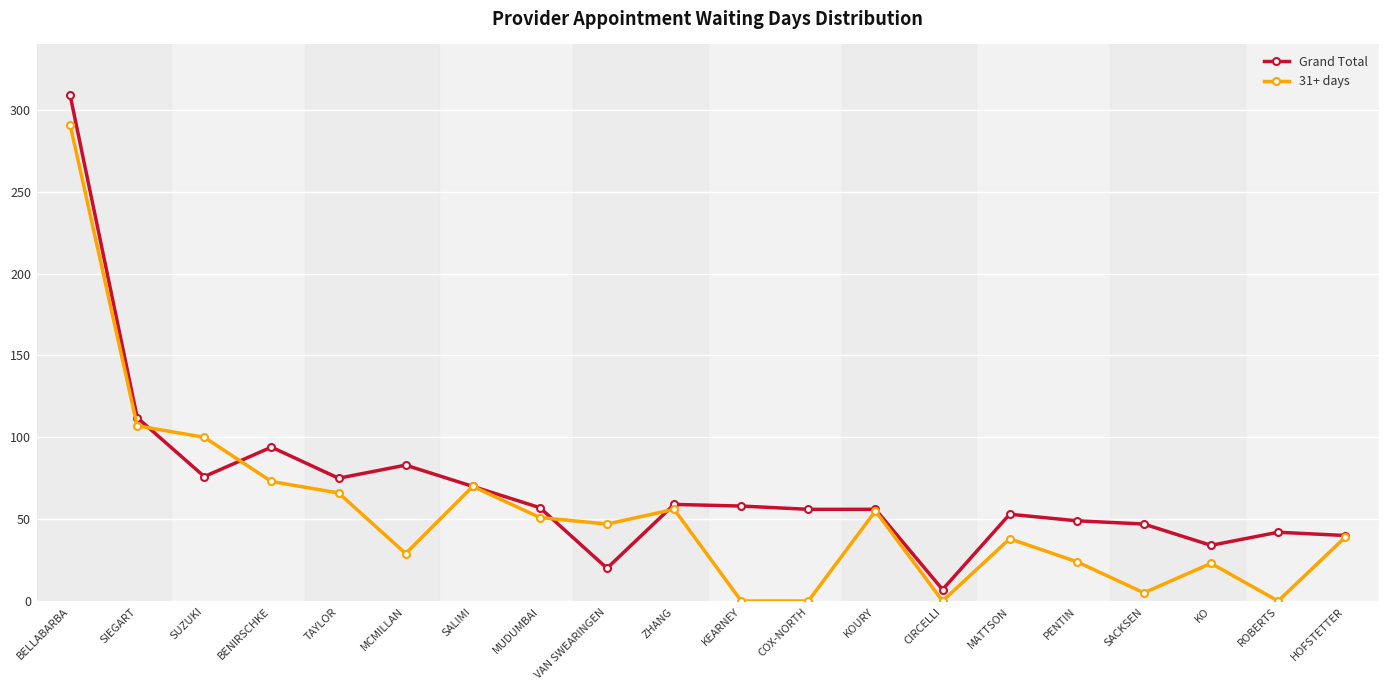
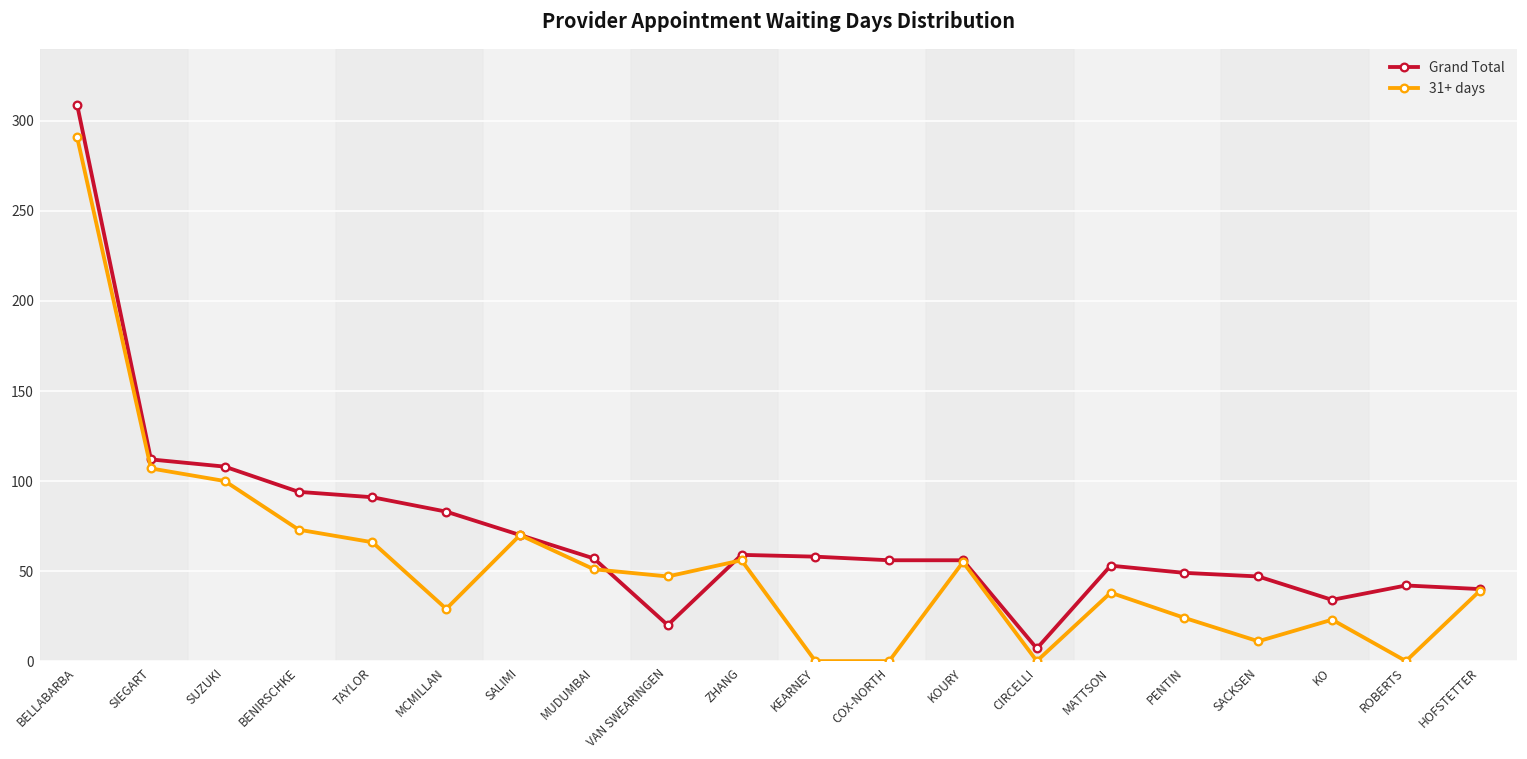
  {
    "Grand Total": {
      "BELLABARBA": 309,
      "SIEGART": 112,
-     "SUZUKI": 76,
+     "SUZUKI": 108,
      "BENIRSCHKE": 94,
-     "TAYLOR": 75,
+     "TAYLOR": 91,
      "MCMILLAN": 83,
      "MUDUMBAI": 57,
      "VAN SWEARINGEN": 20,
      "ZHANG": 59,
      "KEARNEY": 58,
      "COX-NORTH": 56,
      "CIRCELLI": 7,
      "MATTSON": 53,
      "PENTIN": 49,
      "SACKSEN": 47,
      "KO": 34,
      "ROBERTS": 42
    },
    "31+ days": {
      "BELLABARBA": 291,
      "SIEGART": 107,
      "SUZUKI": 100,
      "BENIRSCHKE": 73,
      "TAYLOR": 66,
      "MCMILLAN": 29,
      "MUDUMBAI": 51,
      "VAN SWEARINGEN": 47,
      "ZHANG": 56,
      "KEARNEY": 0,
      "COX-NORTH": 0,
      "CIRCELLI": 0,
      "MATTSON": 38,
      "PENTIN": 24,
-     "SACKSEN": 5,
+     "SACKSEN": 11,
      "KO": 23,
      "ROBERTS": 0
    }
  }
